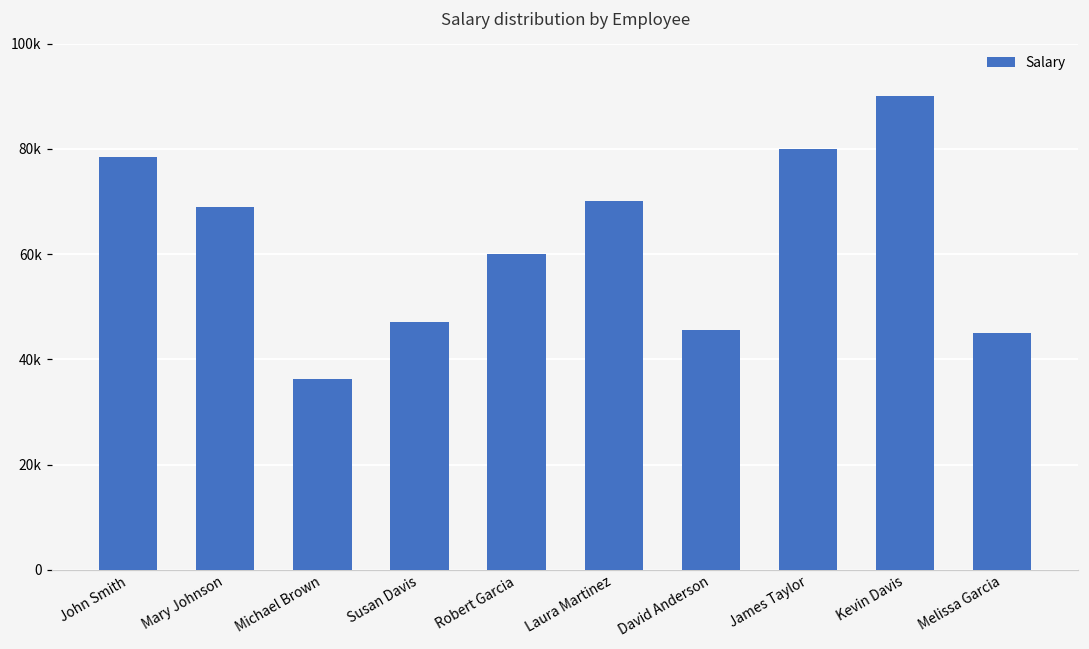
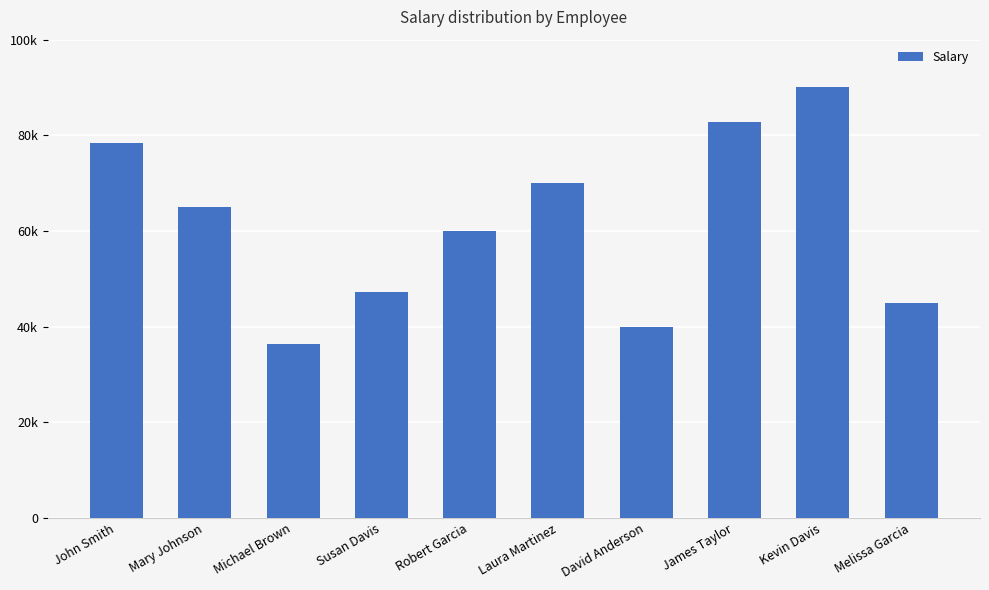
  {
    "John Smith": 78000,
-   "Mary Johnson": 69000,
+   "Mary Johnson": 65000,
    "Michael Brown": 36000,
    "Susan Davis": 47000,
    "Robert Garcia": 60000,
    "Laura Martinez": 70000,
-   "David Anderson": 46000,
-   "James Taylor": 80000,
+   "David Anderson": 40000,
+   "James Taylor": 83000,
    "Kevin Davis": 90000,
    "Melissa Garcia": 45000
  }
